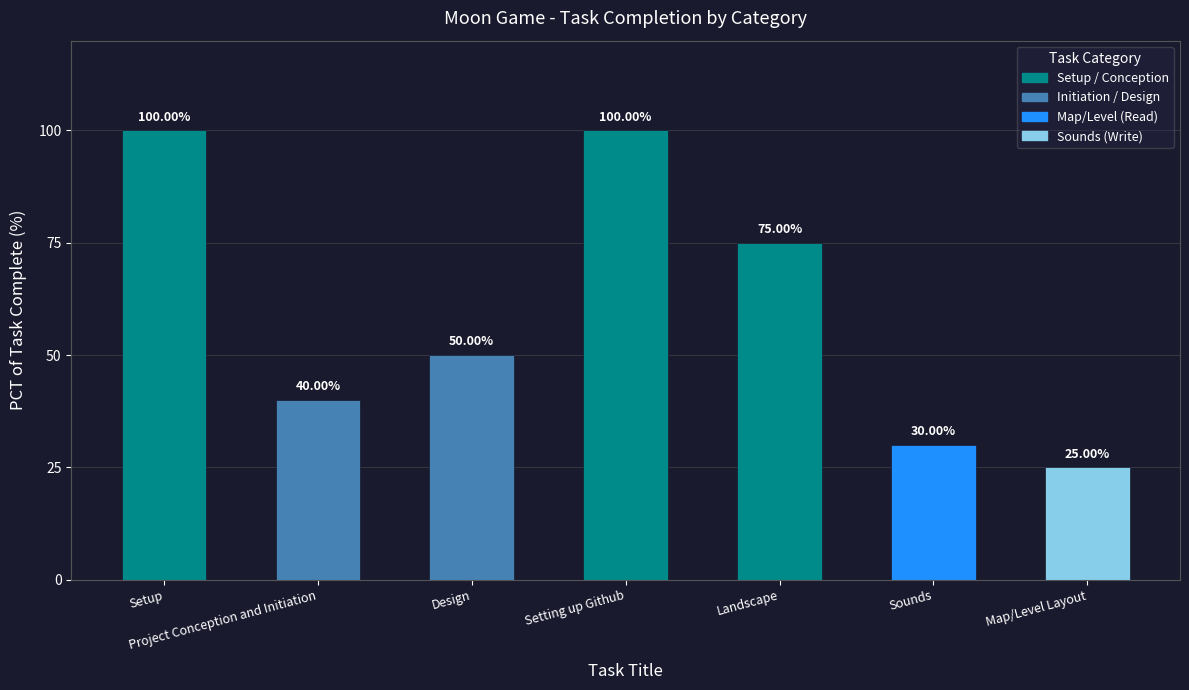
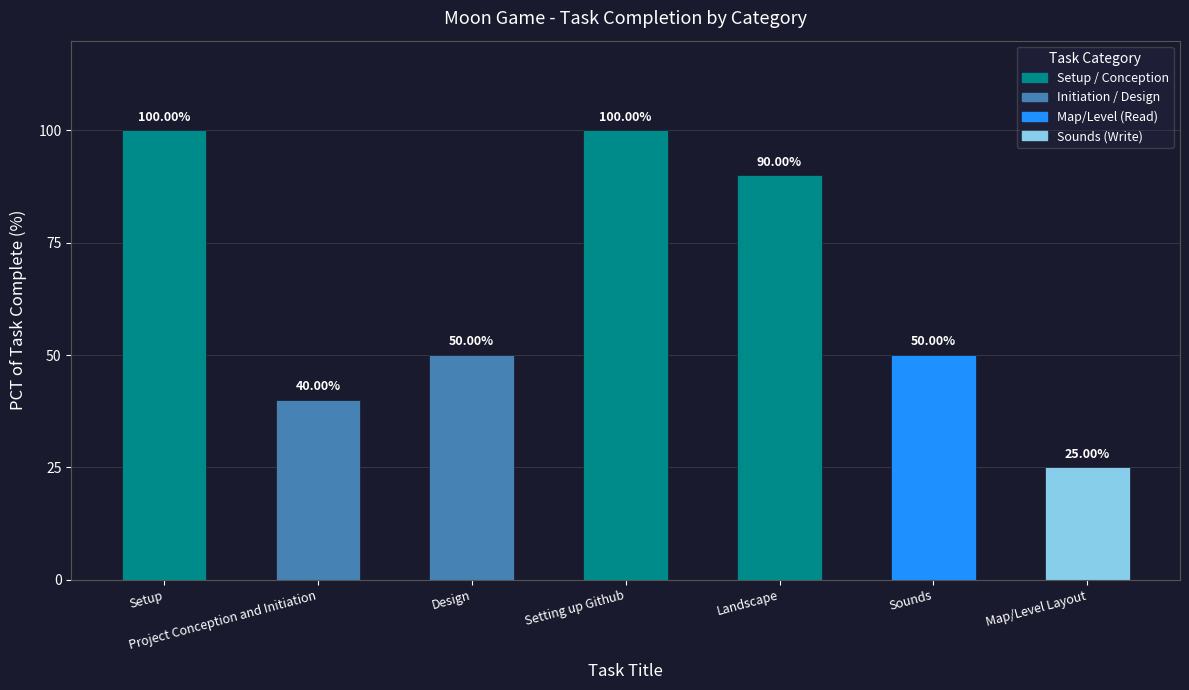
  {
    "Setup": "100.00%",
    "Project Conception and Initiation": "40.00%",
    "Design": "50.00%",
    "Setting up Github": "100.00%",
-   "Landscape": "75.00%",
-   "Sounds": "30.00%",
+   "Landscape": "90.00%",
+   "Sounds": "50.00%",
    "Map/Level Layout": "25.00%"
  }
